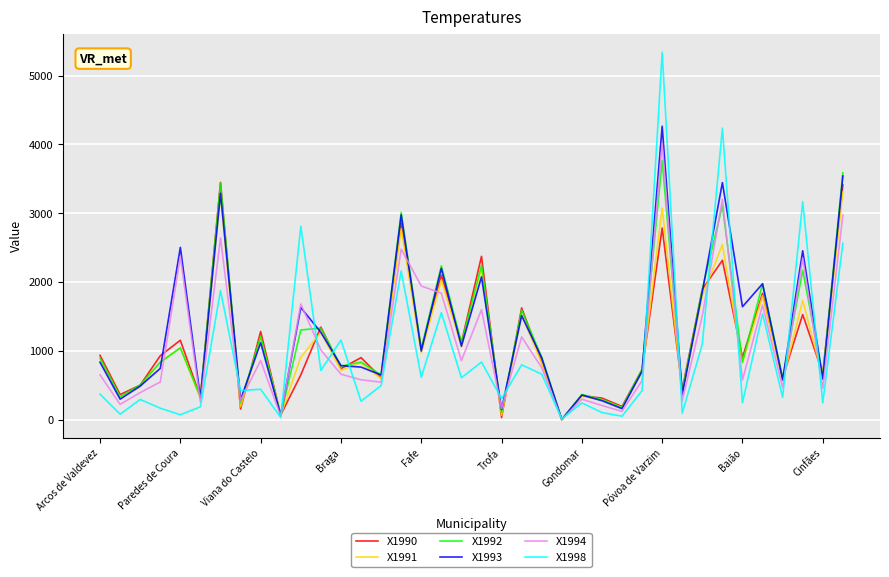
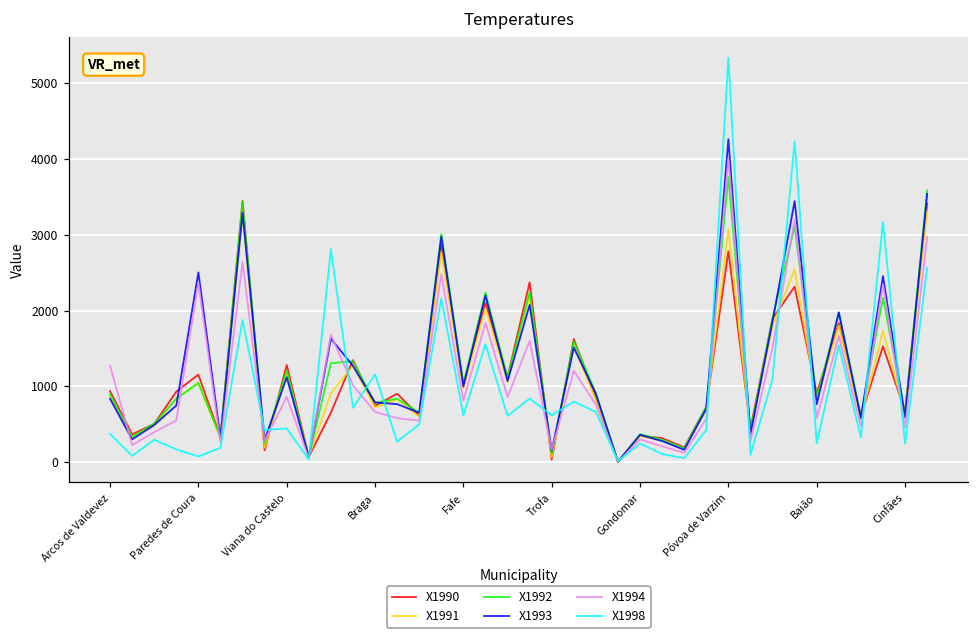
  {
    "X1990": {
      "Arcos de Valdevez": 900,
      "Paredes de Coura": 1200,
      "Viana do Castelo": 1300,
      "Póvoa de Varzim": 2800,
      "Baião": 900
    },
    "X1991": {
      "Póvoa de Varzim": 3100
    },
    "X1992": {
      "Trofa": 100,
      "Póvoa de Varzim": 3800
    },
    "X1993": {
      "Paredes de Coura": 2500,
      "Viana do Castelo": 1100,
      "Póvoa de Varzim": 4300,
-     "Baião": 1600
+     "Baião": 800
    },
    "X1994": {
-     "Arcos de Valdevez": 700,
+     "Arcos de Valdevez": 1300,
      "Paredes de Coura": 2400,
      "Viana do Castelo": 900,
      "Braga": 700,
-     "Fafe": 1900,
+     "Fafe": 800,
      "Gondomar": 300,
      "Póvoa de Varzim": 4000,
      "Baião": 600,
      "Cinfães": 500
    },
    "X1998": {
      "Arcos de Valdevez": 400,
      "Paredes de Coura": 100,
      "Viana do Castelo": 400,
      "Braga": 1200,
      "Fafe": 600,
-     "Trofa": 300,
+     "Trofa": 600,
      "Gondomar": 200,
      "Póvoa de Varzim": 5300,
      "Baião": 200,
      "Cinfães": 200
    }
  }
